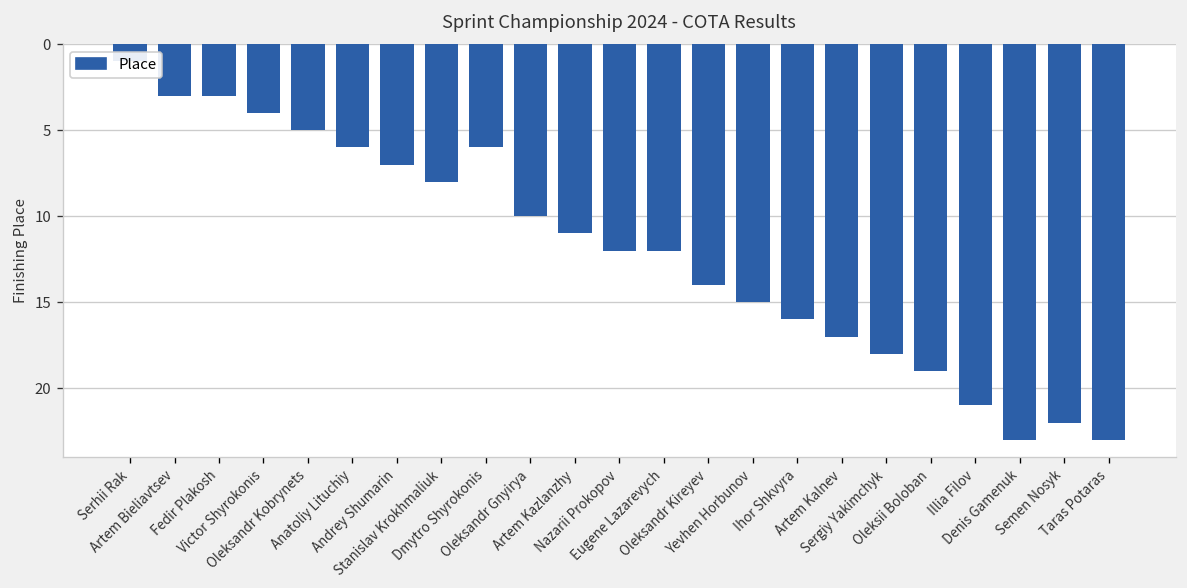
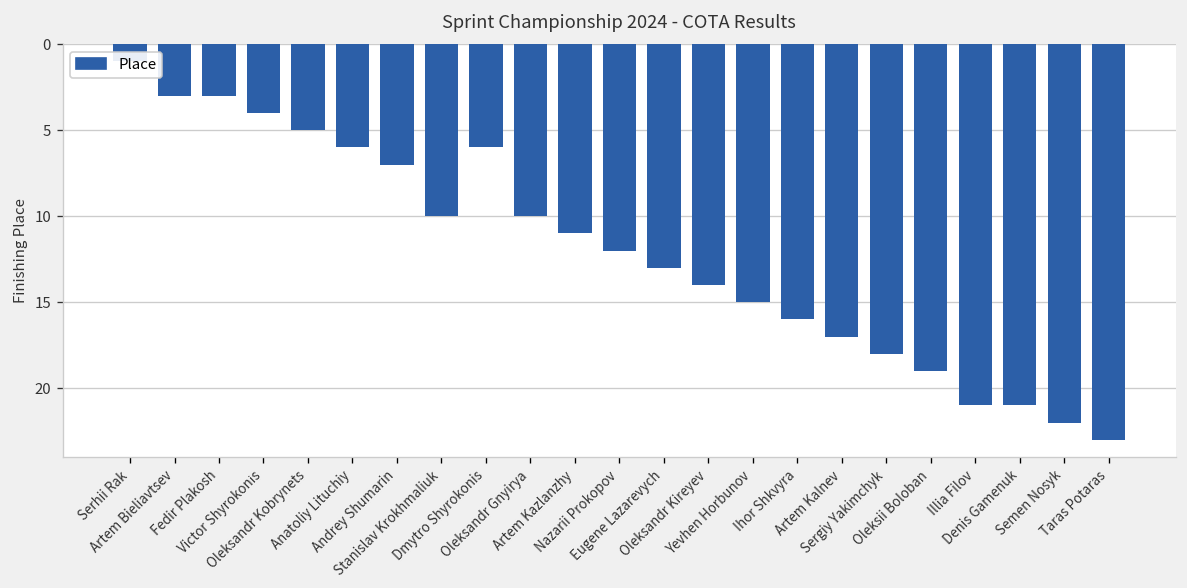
  {
    "Artem Bieliavtsev": 3,
    "Fedir Plakosh": 3,
    "Victor Shyrokonіs": 4,
    "Oleksandr Kobrynets": 5,
    "Anatoliy Lituchiy": 6,
    "Andrey Shumarin": 7,
-   "Stanislav Krokhmaliuk": 8,
+   "Stanislav Krokhmaliuk": 10,
    "Dmytro Shyrokonis": 6,
    "Oleksandr Gnyirya": 10,
    "Artem Kazlanzhy": 11,
    "Nazarii Prokopov": 12,
-   "Eugene Lazarevych": 12,
+   "Eugene Lazarevych": 13,
    "Oleksandr Kireyev": 14,
    "Yevhen Horbunov": 15,
    "Ihor Shkvyra": 16,
    "Artem Kalnev": 17,
    "Sergiy Yakimchyk": 18,
    "Oleksii Boloban": 19,
    "Illia Filov": 21,
-   "Denis Gamenuk": 23,
+   "Denis Gamenuk": 21,
    "Semen Nosyk": 22,
    "Taras Potaras": 23
  }
